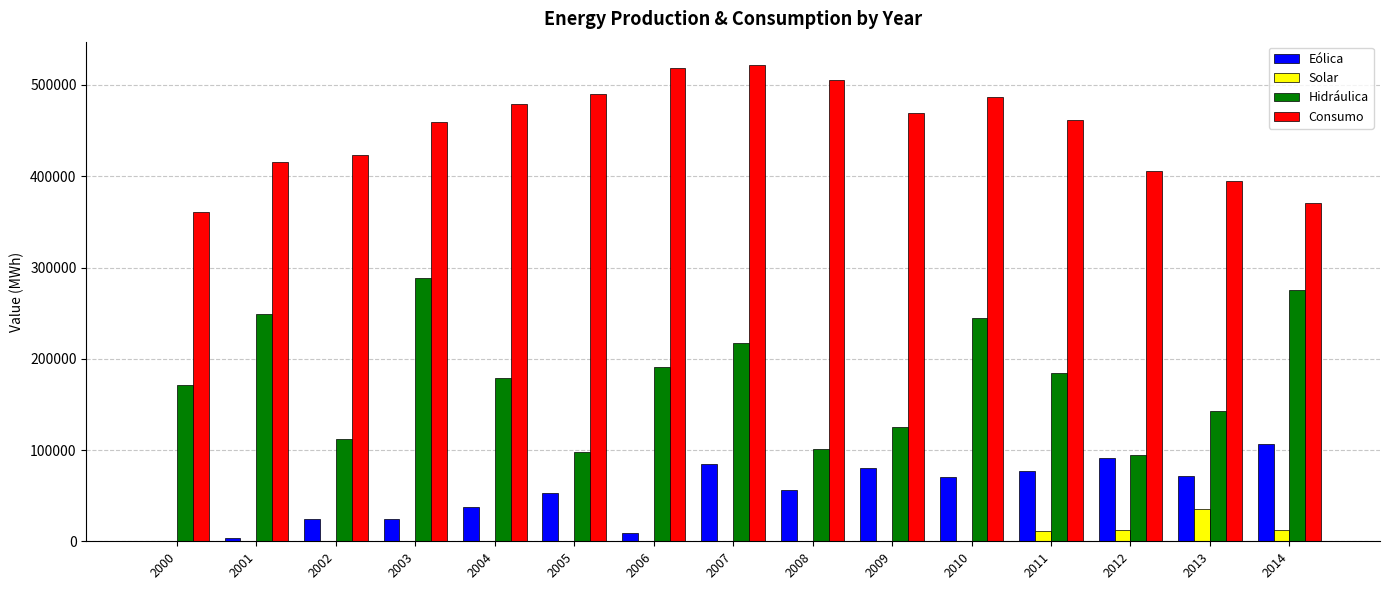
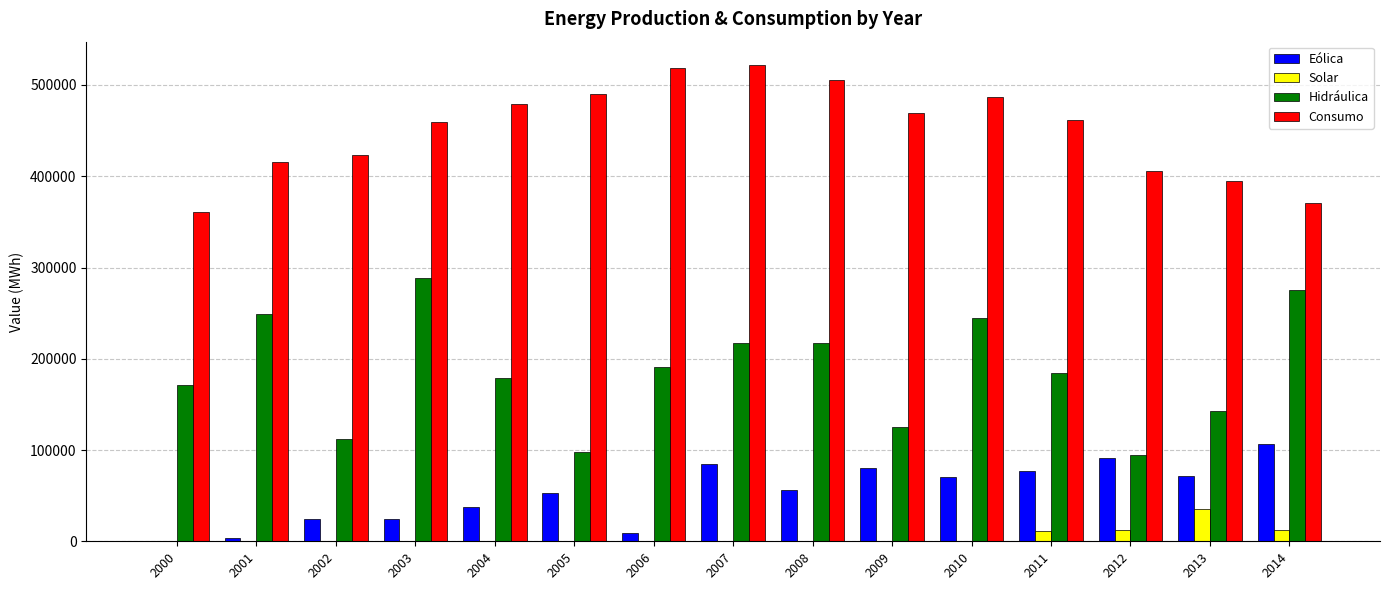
  {
    "Eólica": {
      "2000": 0,
      "2001": 0,
      "2002": 20000,
      "2003": 20000,
      "2004": 40000,
      "2005": 50000,
      "2006": 10000,
      "2007": 80000,
      "2008": 60000,
      "2009": 80000,
      "2010": 70000,
      "2011": 80000,
      "2012": 90000,
      "2013": 70000,
      "2014": 110000
    },
    "Solar": {
      "2000": 0,
      "2001": 0,
      "2002": 0,
      "2003": 0,
      "2004": 0,
      "2005": 0,
      "2006": 0,
      "2007": 0,
      "2008": 0,
      "2009": 0,
      "2010": 0,
      "2011": 10000,
      "2012": 10000,
      "2013": 30000,
      "2014": 10000
    },
    "Hidráulica": {
      "2000": 170000,
      "2001": 250000,
      "2002": 110000,
      "2003": 290000,
      "2004": 180000,
      "2005": 100000,
      "2006": 190000,
      "2007": 220000,
-     "2008": 100000,
+     "2008": 220000,
      "2009": 130000,
      "2010": 240000,
      "2011": 180000,
      "2012": 100000,
      "2013": 140000,
      "2014": 280000
    },
    "Consumo": {
      "2000": 360000,
      "2001": 420000,
      "2002": 420000,
      "2003": 460000,
      "2004": 480000,
      "2005": 490000,
      "2006": 520000,
      "2007": 520000,
      "2008": 510000,
      "2009": 470000,
      "2010": 490000,
      "2011": 460000,
      "2012": 410000,
      "2013": 390000,
      "2014": 370000
    }
  }
